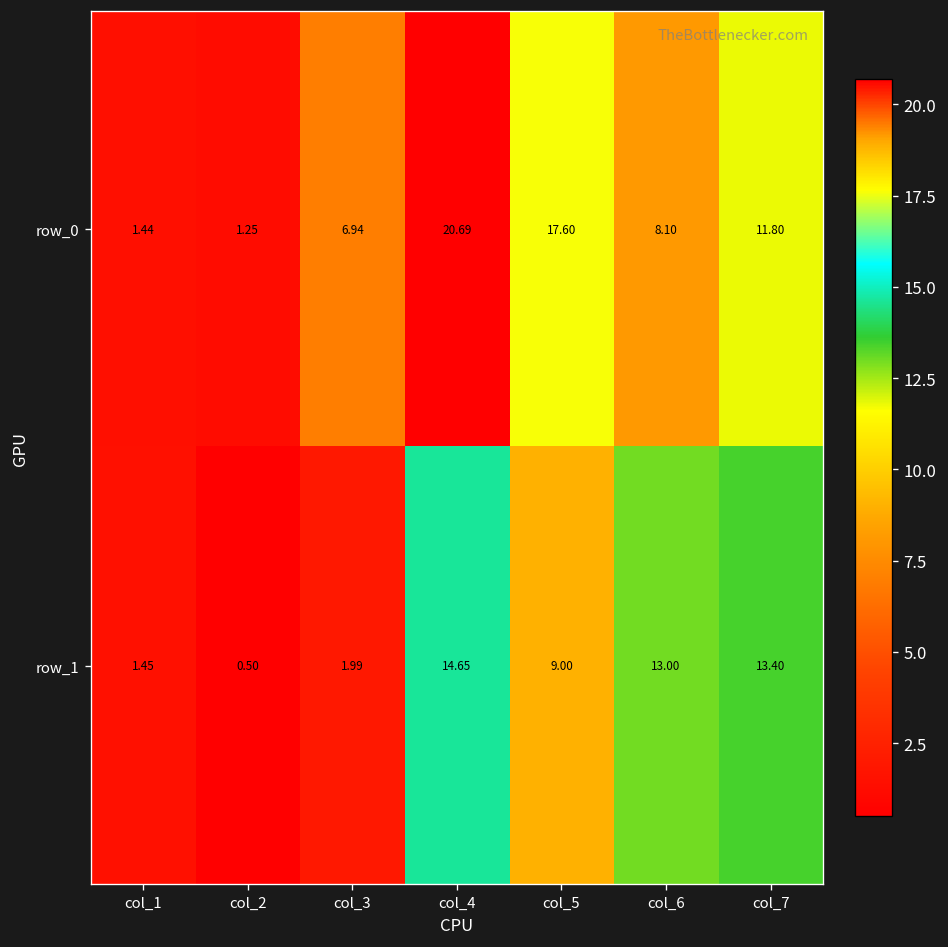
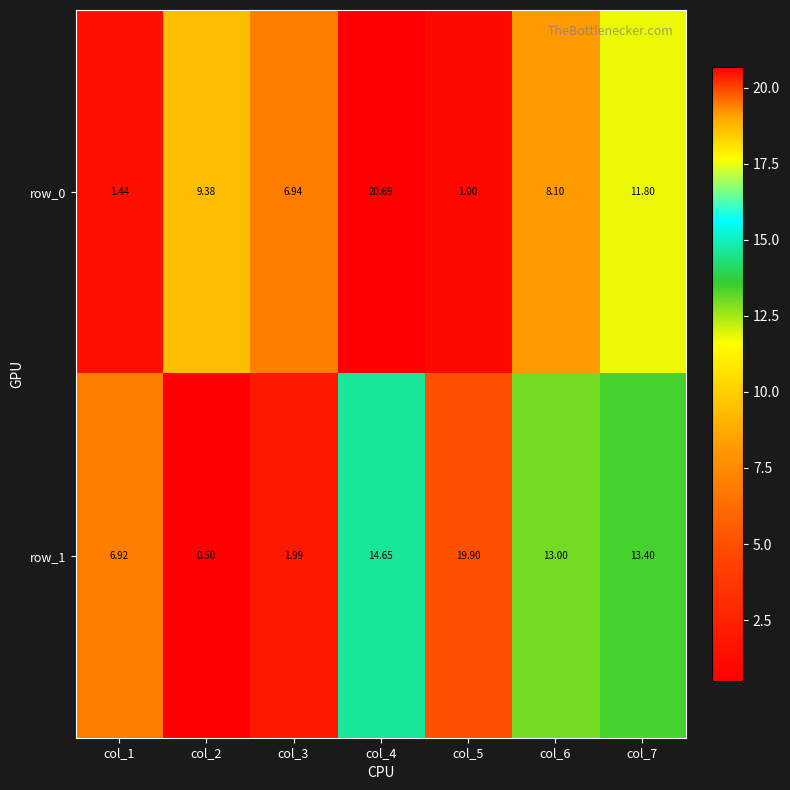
  {
    "row_0": {
      "col_1": 1.44,
-     "col_2": 1.25,
+     "col_2": 9.38,
      "col_3": 6.94,
      "col_4": 20.69,
-     "col_5": 17.60,
+     "col_5": 1.00,
      "col_6": 8.10
    },
    "row_1": {
-     "col_1": 1.45,
+     "col_1": 6.92,
      "col_2": 0.50,
      "col_3": 1.99,
      "col_4": 14.65,
-     "col_5": 9.00,
+     "col_5": 19.90,
      "col_6": 13.00,
      "col_7": 13.40
    }
  }
